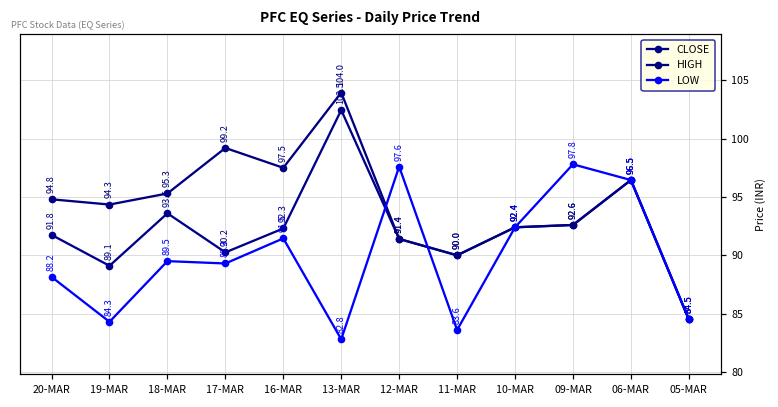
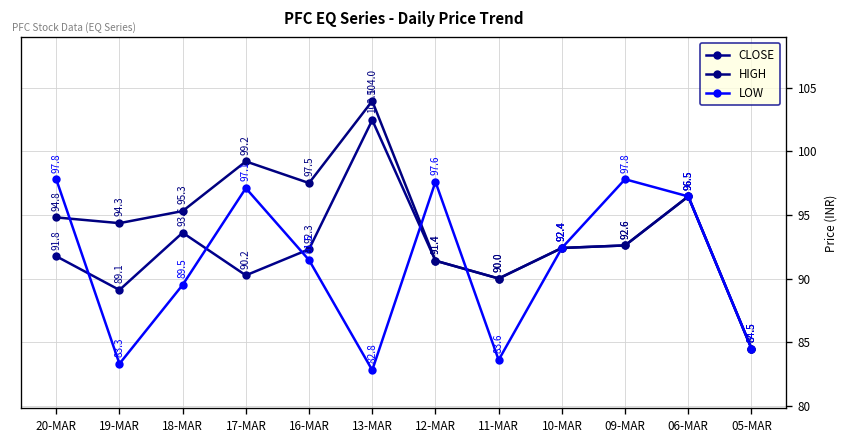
  {
    "LOW": {
-     "20-MAR": 88.2,
-     "19-MAR": 84.3,
+     "20-MAR": 97.8,
+     "19-MAR": 83.3,
      "18-MAR": 89.5,
-     "17-MAR": 89.3,
+     "17-MAR": 97.1,
      "13-MAR": 82.8,
      "12-MAR": 97.6,
      "11-MAR": 83.6,
      "09-MAR": 97.8
    }
  }
